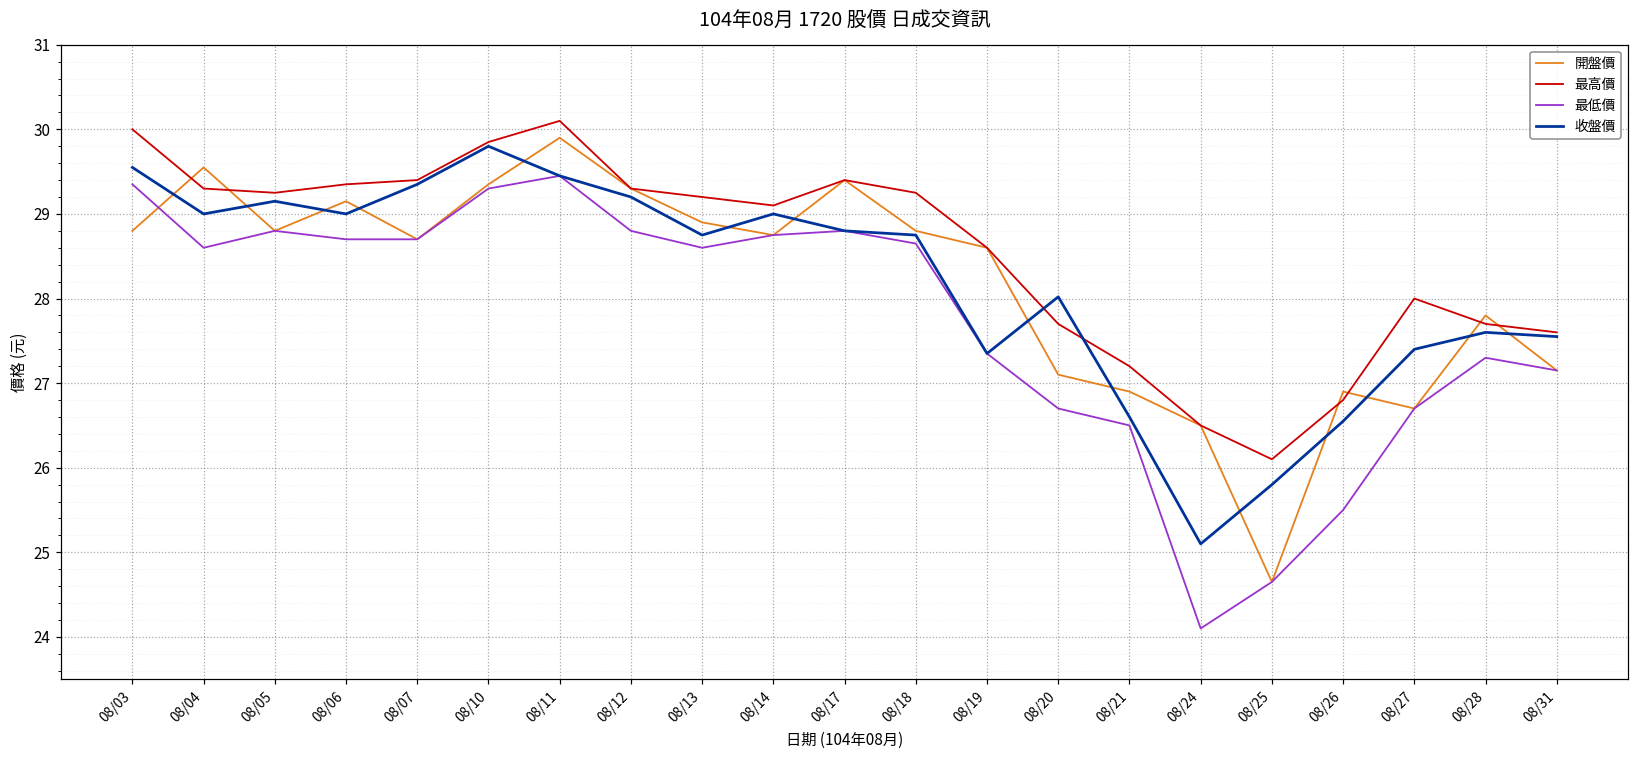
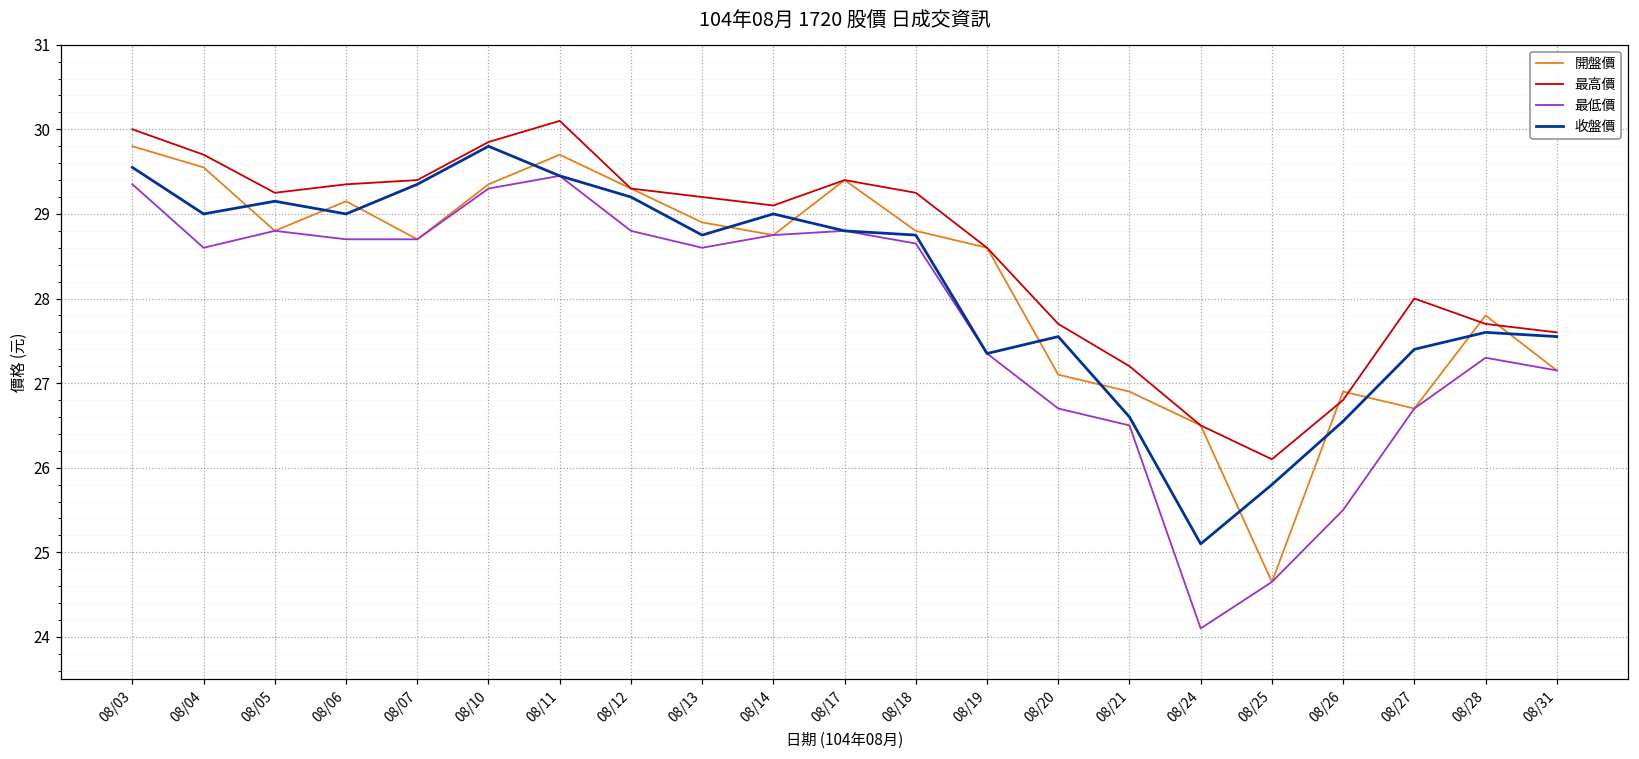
  {
    "開盤價": {
-     "08/03": 28.8,
+     "08/03": 29.8,
      "08/04": 29.6,
      "08/06": 29.2,
      "08/10": 29.4,
-     "08/11": 29.9,
+     "08/11": 29.7,
      "08/13": 28.9,
      "08/18": 28.8,
      "08/20": 27.1,
      "08/21": 26.9,
      "08/26": 26.9,
      "08/28": 27.8
    },
    "最高價": {
      "08/03": 30.0,
-     "08/04": 29.3,
+     "08/04": 29.7,
      "08/05": 29.3,
      "08/06": 29.4,
      "08/07": 29.4,
      "08/10": 29.9,
      "08/11": 30.1,
      "08/13": 29.2,
      "08/14": 29.1,
      "08/18": 29.3,
      "08/20": 27.7,
      "08/21": 27.2,
      "08/25": 26.1,
      "08/26": 26.8,
      "08/27": 28.0,
      "08/28": 27.7,
      "08/31": 27.6
    },
    "最低價": {
      "08/03": 29.4,
      "08/04": 28.6,
      "08/06": 28.7,
      "08/10": 29.3,
      "08/12": 28.8,
      "08/13": 28.6,
      "08/18": 28.7,
      "08/20": 26.7,
      "08/21": 26.5,
      "08/24": 24.1,
      "08/26": 25.5,
      "08/28": 27.3
    },
    "收盤價": {
      "08/03": 29.6,
      "08/04": 29.0,
      "08/05": 29.2,
      "08/06": 29.0,
      "08/07": 29.4,
      "08/10": 29.8,
      "08/12": 29.2,
      "08/13": 28.8,
      "08/14": 29.0,
      "08/18": 28.8,
-     "08/20": 28.0,
+     "08/20": 27.6,
      "08/21": 26.6,
      "08/24": 25.1,
      "08/25": 25.8,
      "08/26": 26.6,
      "08/27": 27.4,
      "08/28": 27.6,
      "08/31": 27.6
    }
  }
